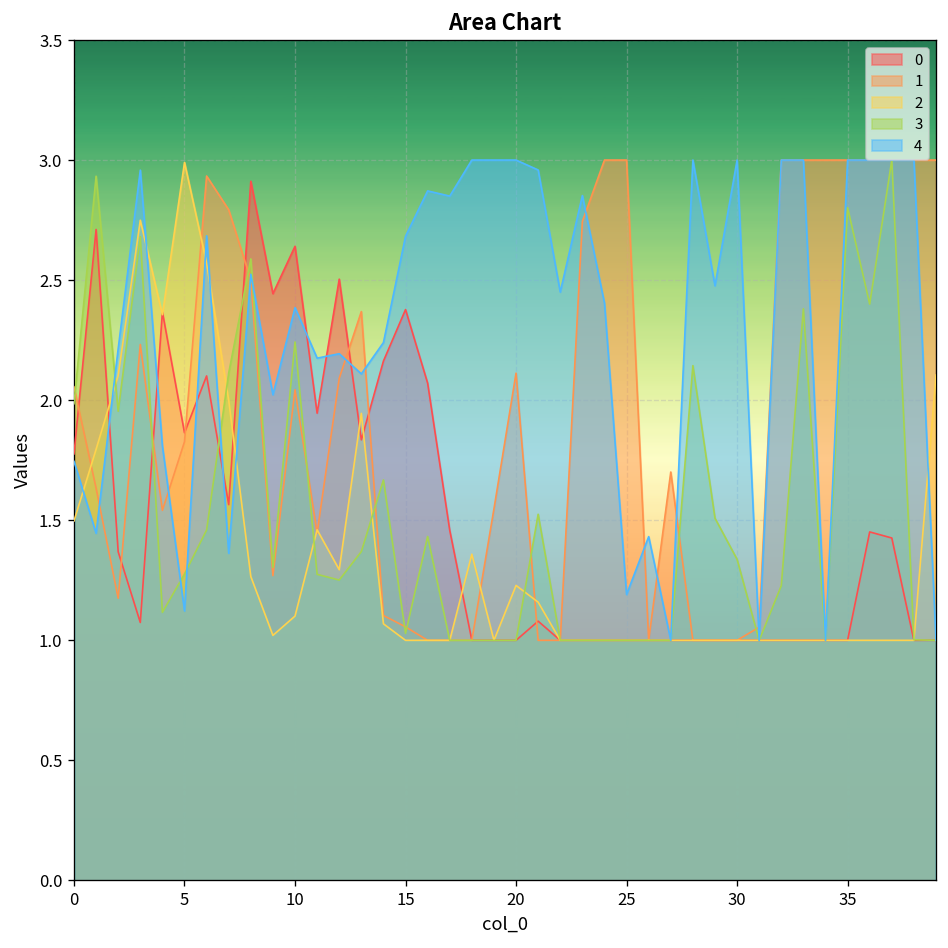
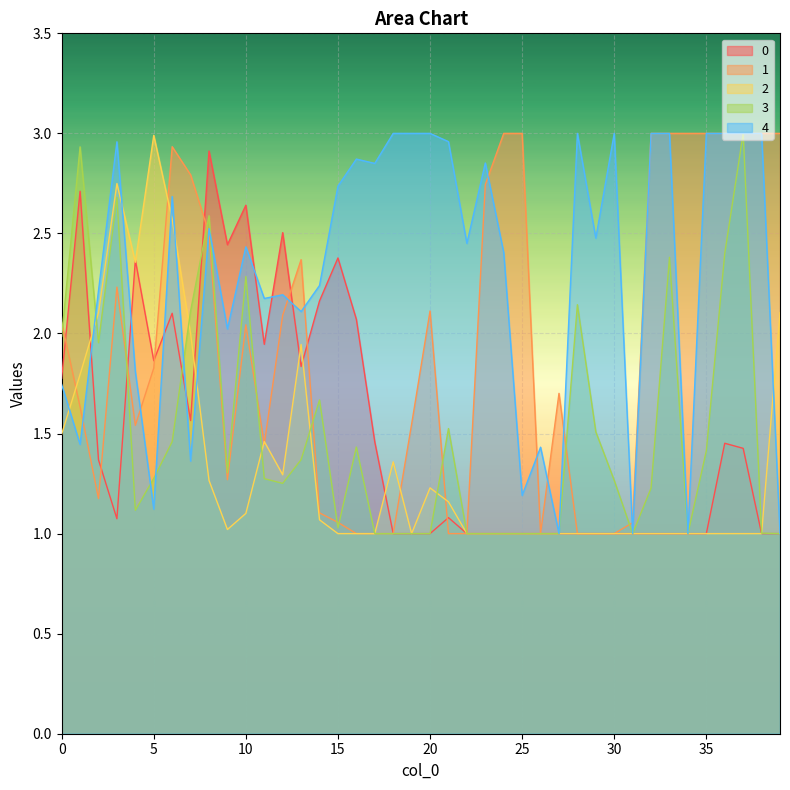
  {
    "3": {
      "0": 1.99,
      "5": 1.28,
-     "10": 2.24,
+     "10": 2.28,
      "15": 1.03,
-     "30": 1.34,
-     "35": 2.80
+     "30": 1.27,
+     "35": 1.41
    },
    "4": {
      "0": 1.75,
      "5": 1.12,
-     "10": 2.39,
-     "15": 2.68,
+     "10": 2.43,
+     "15": 2.74,
      "20": 3.00,
      "25": 1.19,
      "30": 3.00
    }
  }
